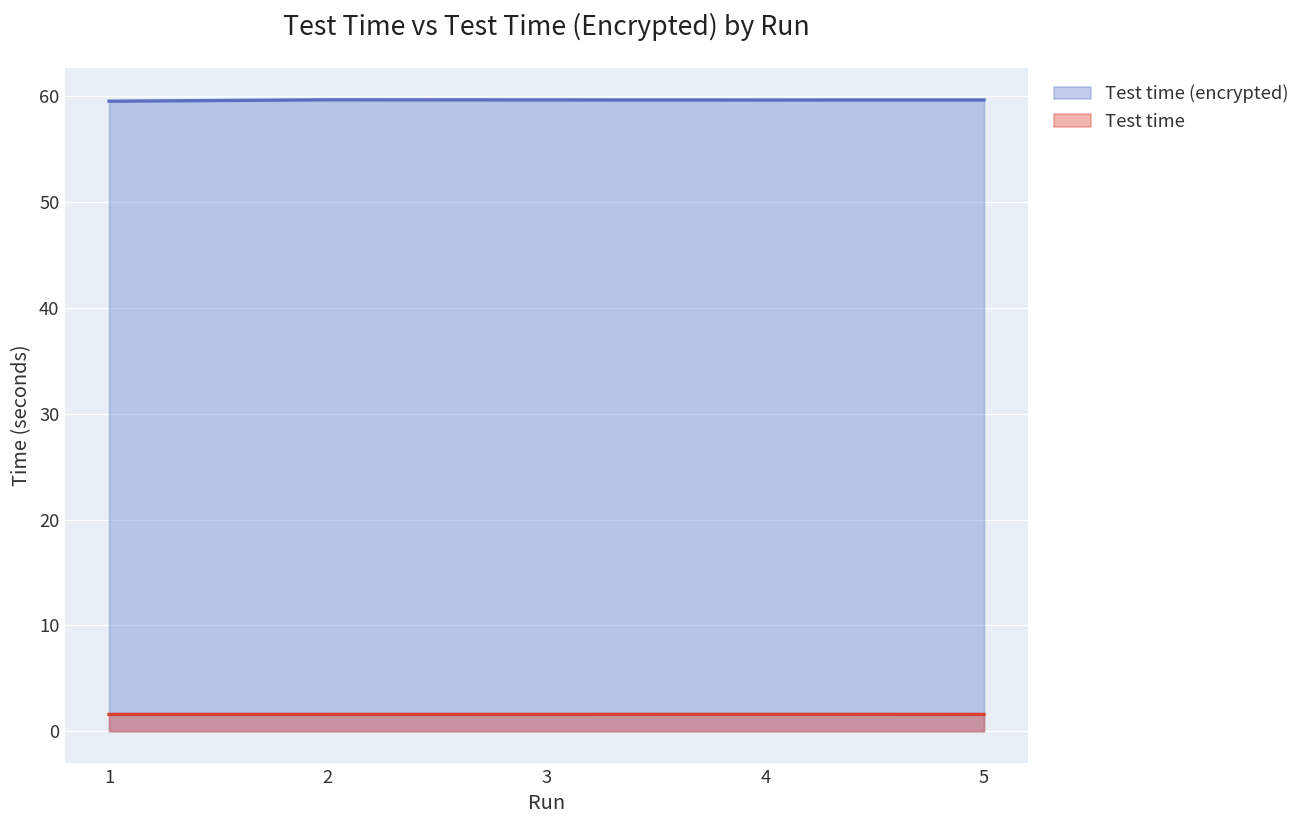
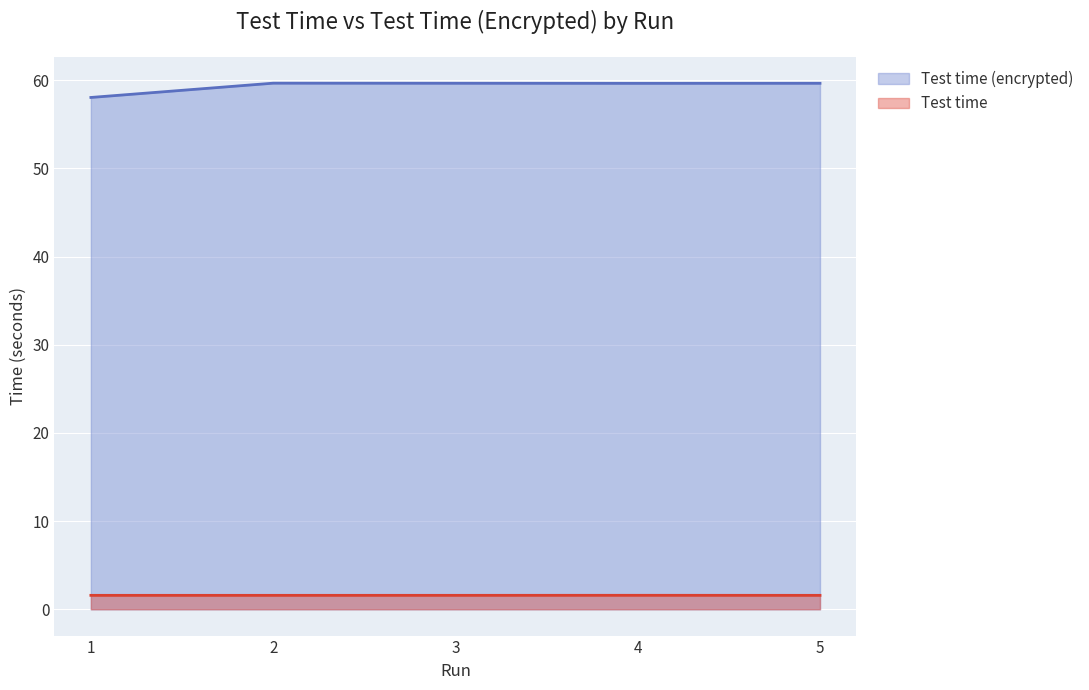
  {
    "Test time (encrypted)": {
-     "1": 60,
+     "1": 58,
      "2": 60,
      "3": 60,
      "4": 60,
      "5": 60
    },
    "Test time": {
      "1": 2,
      "2": 2,
      "3": 2,
      "4": 2,
      "5": 2
    }
  }
